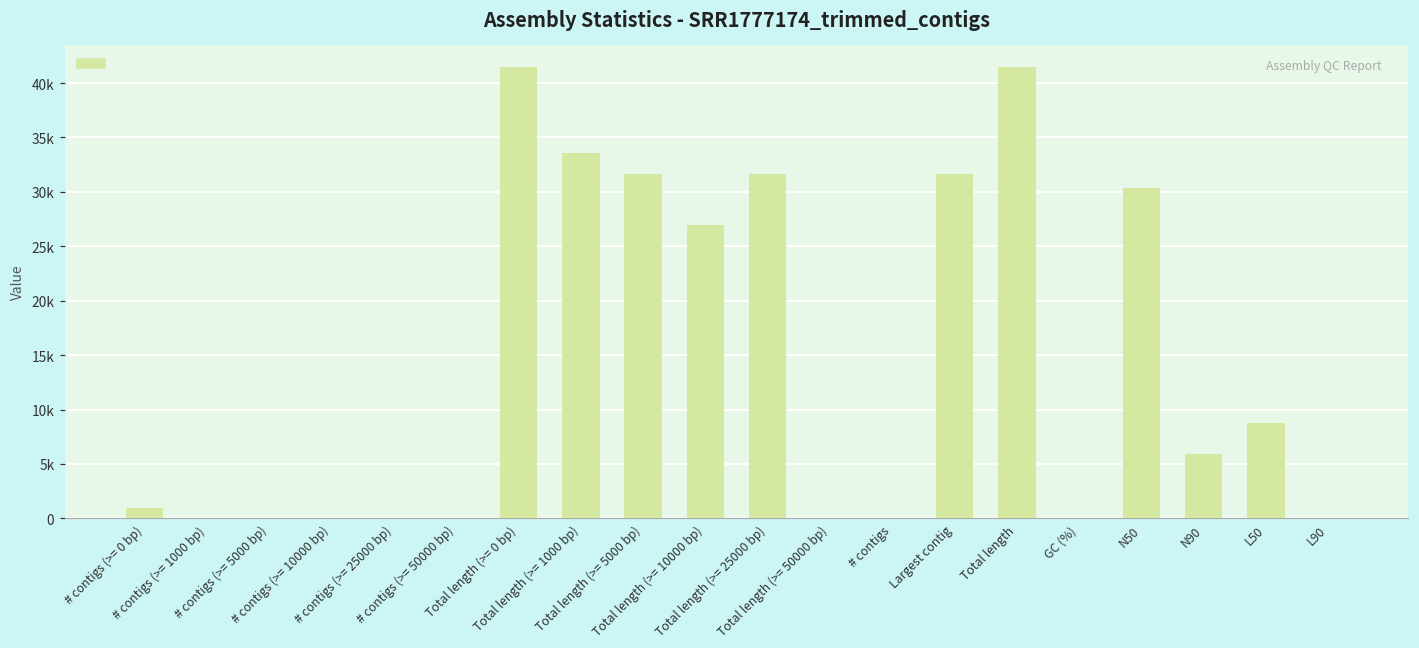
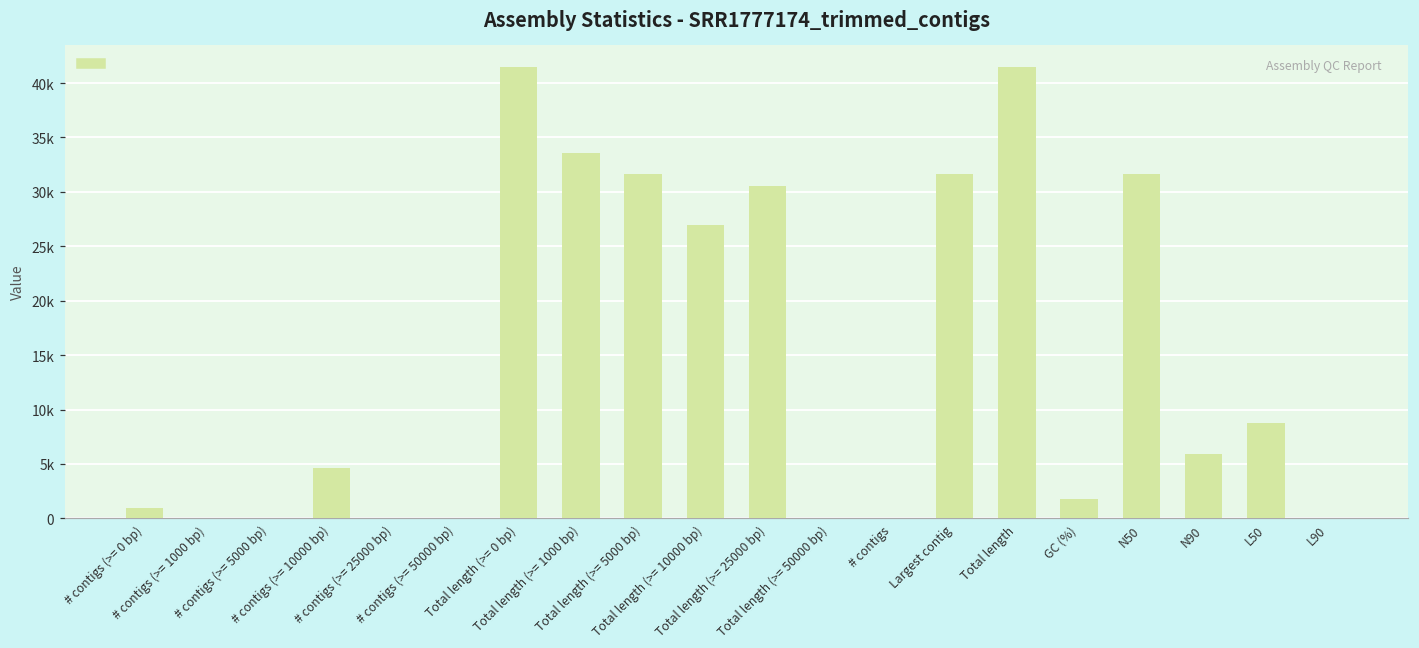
  {
    "# contigs (>= 0 bp)": 1000,
-   "# contigs (>= 10000 bp)": 0,
+   "# contigs (>= 10000 bp)": 5000,
    "# contigs (>= 50000 bp)": 0,
    "Total length (>= 0 bp)": 41000,
    "Total length (>= 1000 bp)": 34000,
    "Total length (>= 5000 bp)": 32000,
    "Total length (>= 10000 bp)": 27000,
-   "Total length (>= 25000 bp)": 32000,
+   "Total length (>= 25000 bp)": 31000,
    "Total length (>= 50000 bp)": 0,
    "Largest contig": 32000,
    "Total length": 41000,
-   "GC (%)": 0,
-   "N50": 30000,
+   "GC (%)": 2000,
+   "N50": 32000,
    "N90": 6000,
    "L50": 9000
  }
